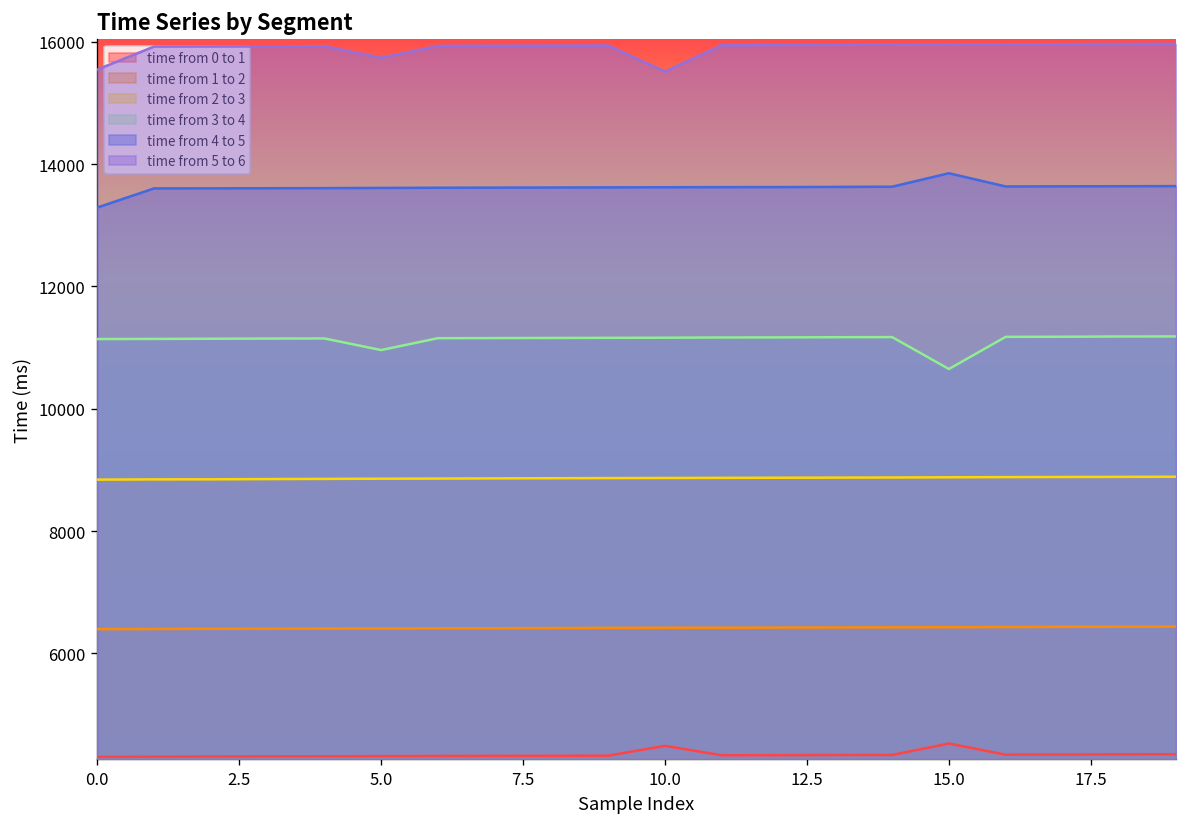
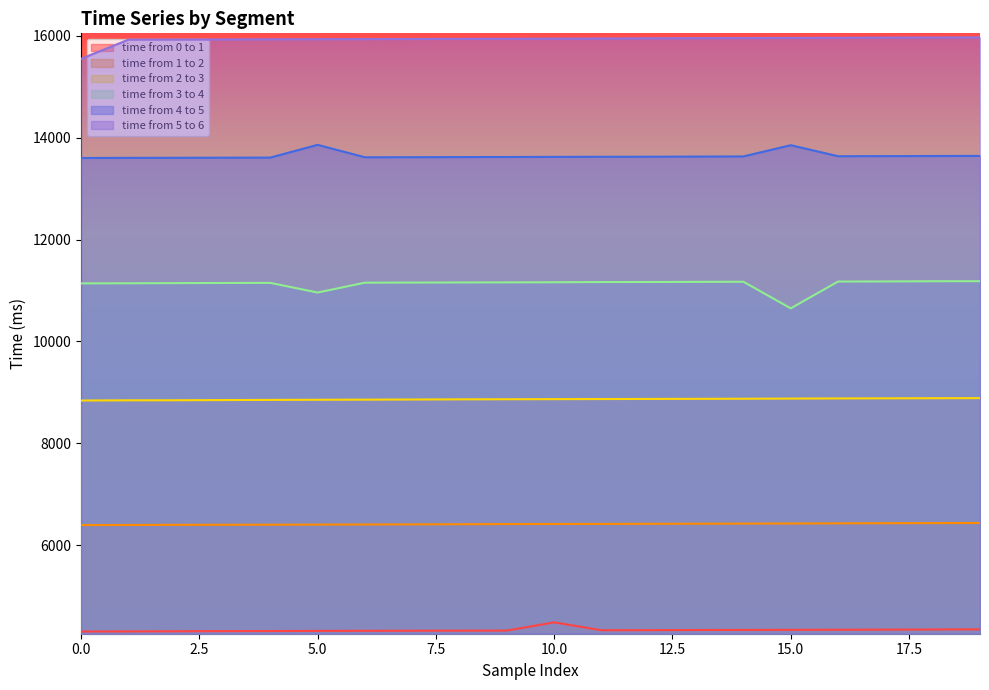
  {
    "time from 0 to 1": {
      "0.0": 4300,
      "5.0": 4300,
      "10.0": 4500,
-     "15.0": 4500
+     "15.0": 4300
    },
    "time from 3 to 4": {
      "0.0": 11100,
      "5.0": 11000,
      "10.0": 11200,
      "15.0": 10700
    },
    "time from 4 to 5": {
-     "0.0": 13300,
-     "5.0": 13600,
+     "0.0": 13600,
+     "5.0": 13900,
      "10.0": 13600,
      "15.0": 13900
    },
    "time from 5 to 6": {
      "0.0": 15500,
-     "5.0": 15700,
-     "10.0": 15500,
+     "5.0": 15900,
+     "10.0": 15900,
      "15.0": 16000
    }
  }
